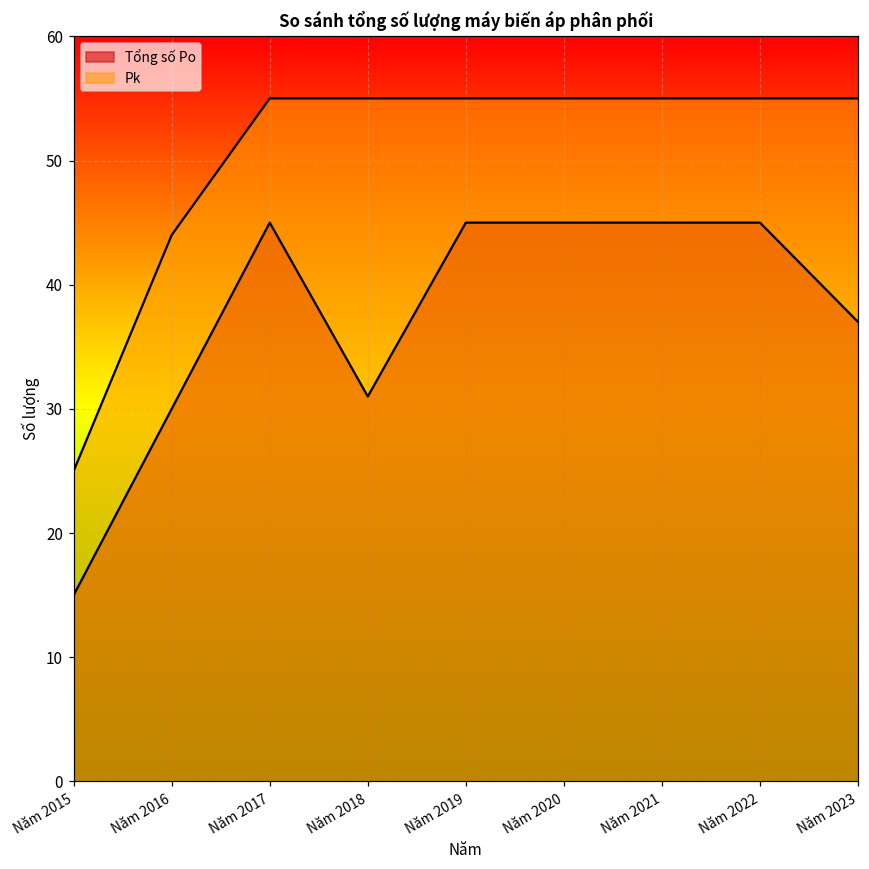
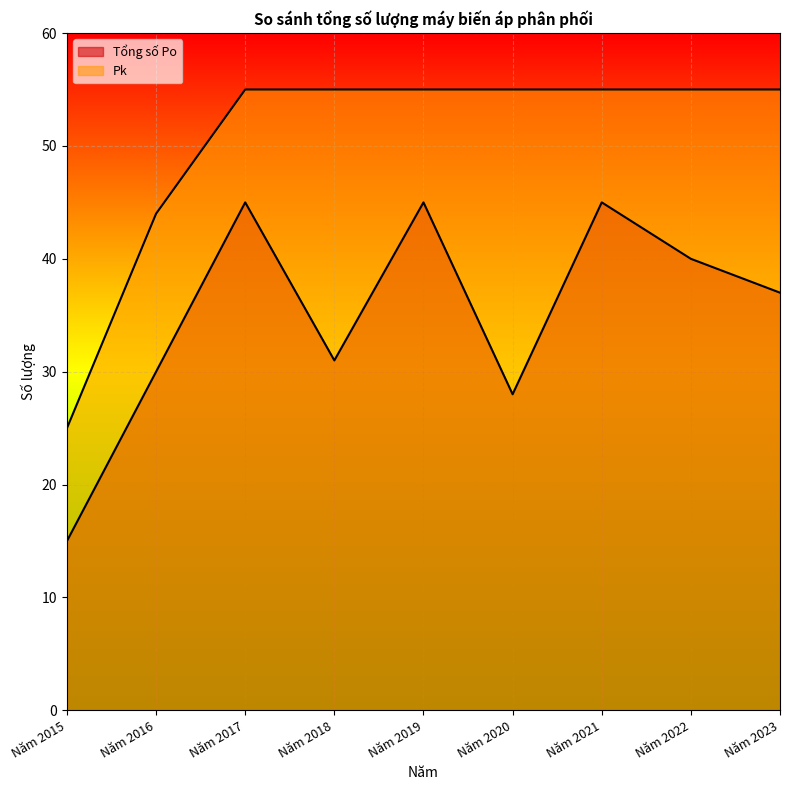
  {
    "Tổng số Po": {
      "Năm 2015": 15,
      "Năm 2016": 30,
      "Năm 2017": 45,
      "Năm 2018": 31,
      "Năm 2019": 45,
-     "Năm 2020": 45,
+     "Năm 2020": 28,
      "Năm 2021": 45,
-     "Năm 2022": 45,
+     "Năm 2022": 40,
      "Năm 2023": 37
    },
    "Pk": {
      "Năm 2015": 25,
      "Năm 2016": 44,
      "Năm 2017": 55,
      "Năm 2018": 55,
      "Năm 2019": 55,
      "Năm 2020": 55,
      "Năm 2021": 55,
      "Năm 2022": 55,
      "Năm 2023": 55
    }
  }
